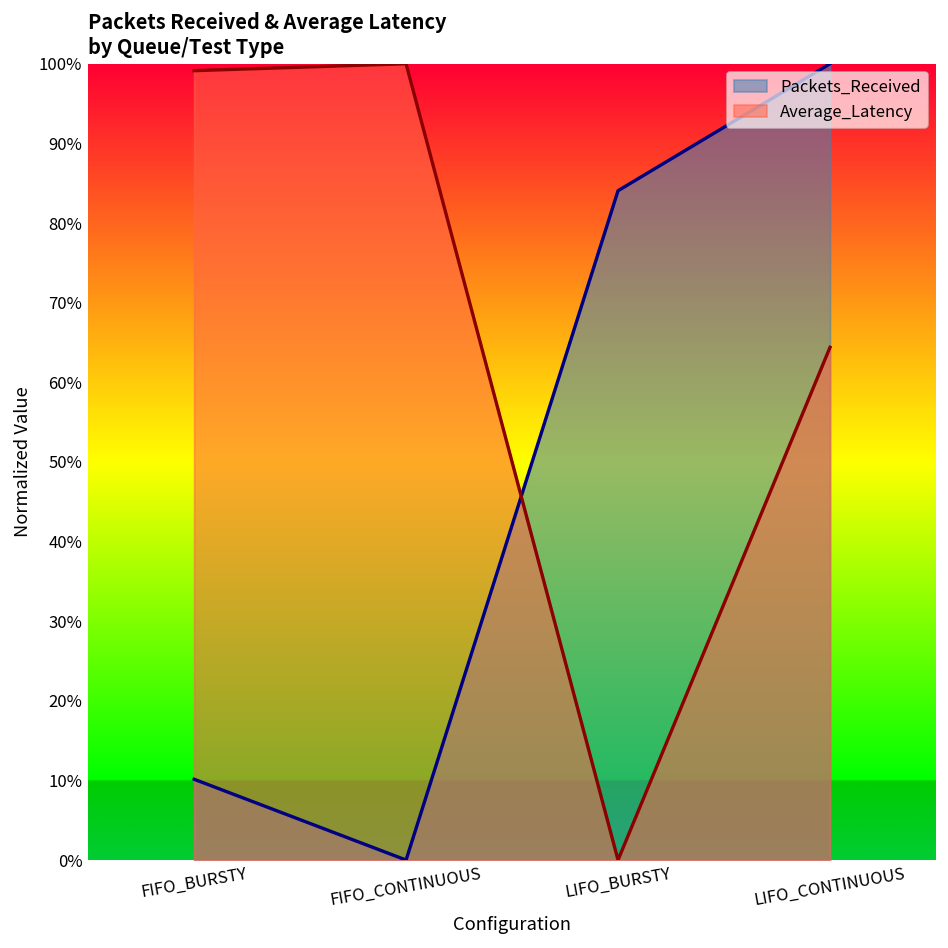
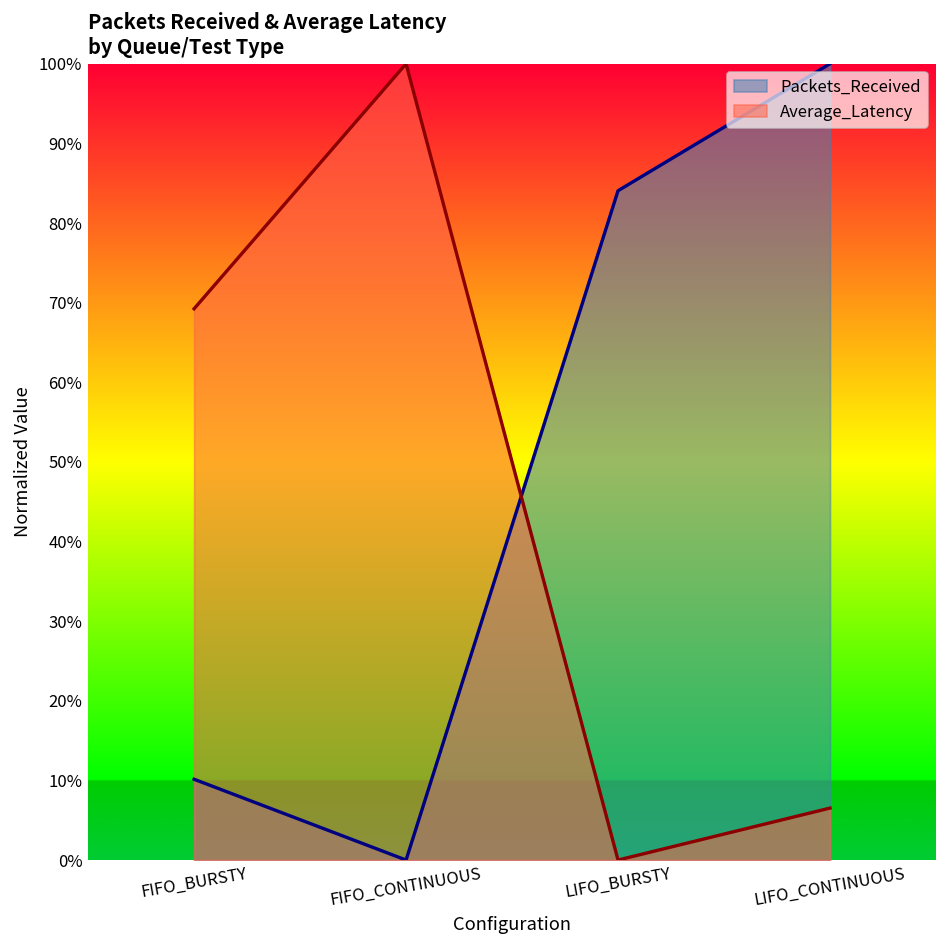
  {
    "Packets_Received": {
      "FIFO_BURSTY": "10%",
      "FIFO_CONTINUOUS": "0%",
      "LIFO_BURSTY": "84%",
      "LIFO_CONTINUOUS": "100%"
    },
    "Average_Latency": {
-     "FIFO_BURSTY": "99%",
+     "FIFO_BURSTY": "69%",
      "FIFO_CONTINUOUS": "100%",
      "LIFO_BURSTY": "0%",
-     "LIFO_CONTINUOUS": "64%"
+     "LIFO_CONTINUOUS": "7%"
    }
  }
